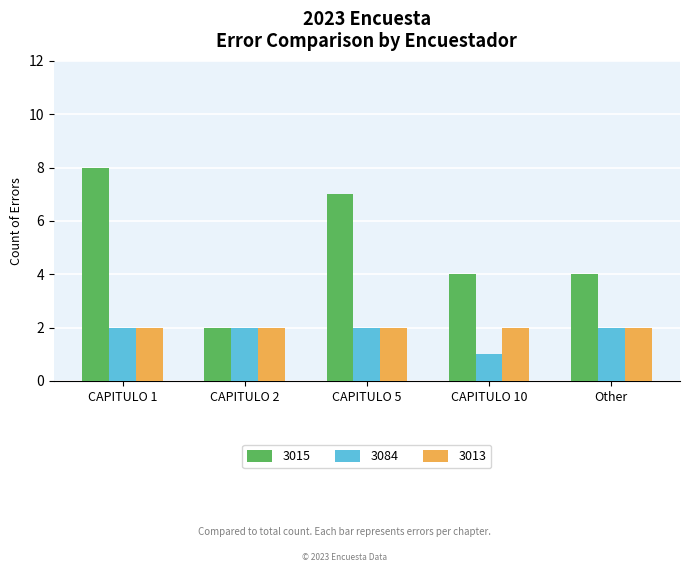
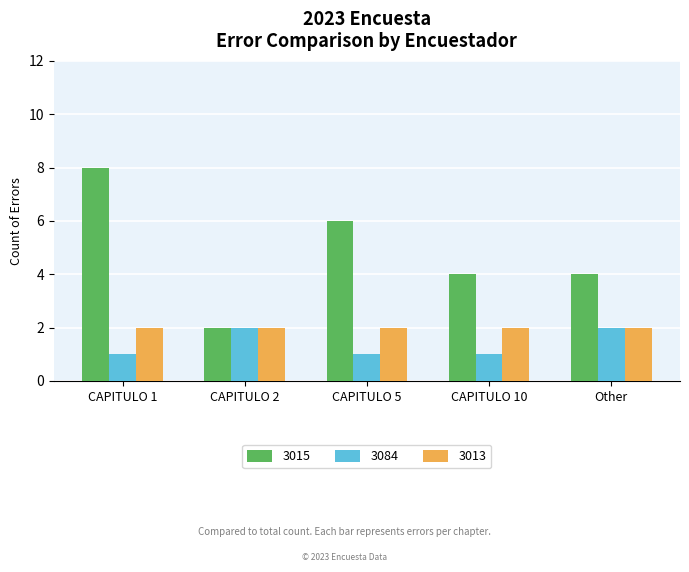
  {
    "3015": {
      "CAPITULO 1": 8,
      "CAPITULO 2": 2,
-     "CAPITULO 5": 7,
+     "CAPITULO 5": 6,
      "CAPITULO 10": 4,
      "Other": 4
    },
    "3084": {
-     "CAPITULO 1": 2,
+     "CAPITULO 1": 1,
      "CAPITULO 2": 2,
-     "CAPITULO 5": 2,
+     "CAPITULO 5": 1,
      "CAPITULO 10": 1,
      "Other": 2
    },
    "3013": {
      "CAPITULO 1": 2,
      "CAPITULO 2": 2,
      "CAPITULO 5": 2,
      "CAPITULO 10": 2,
      "Other": 2
    }
  }
